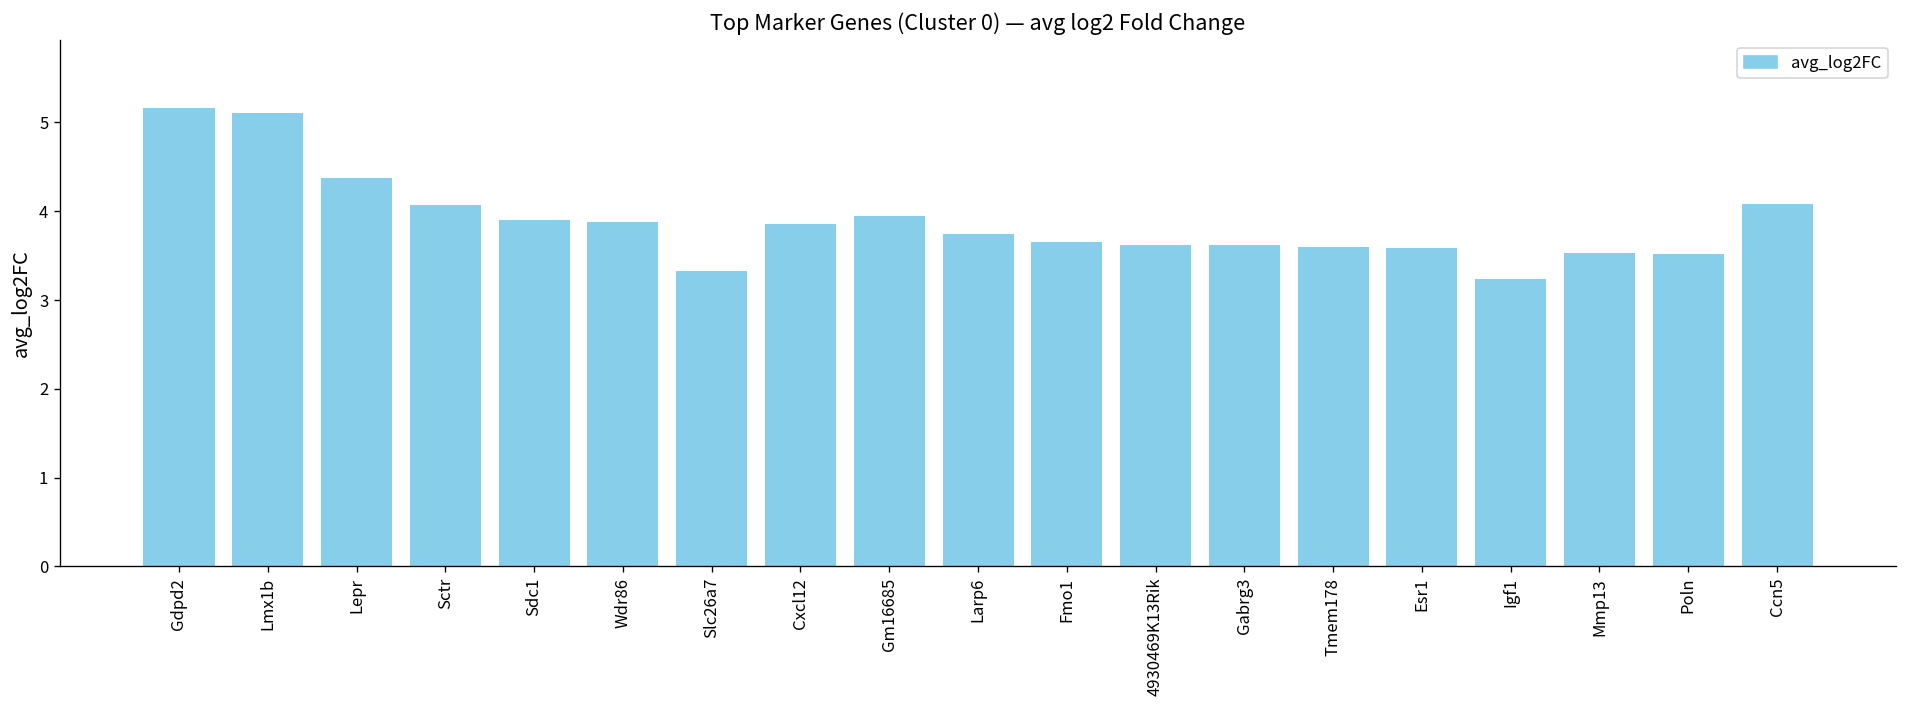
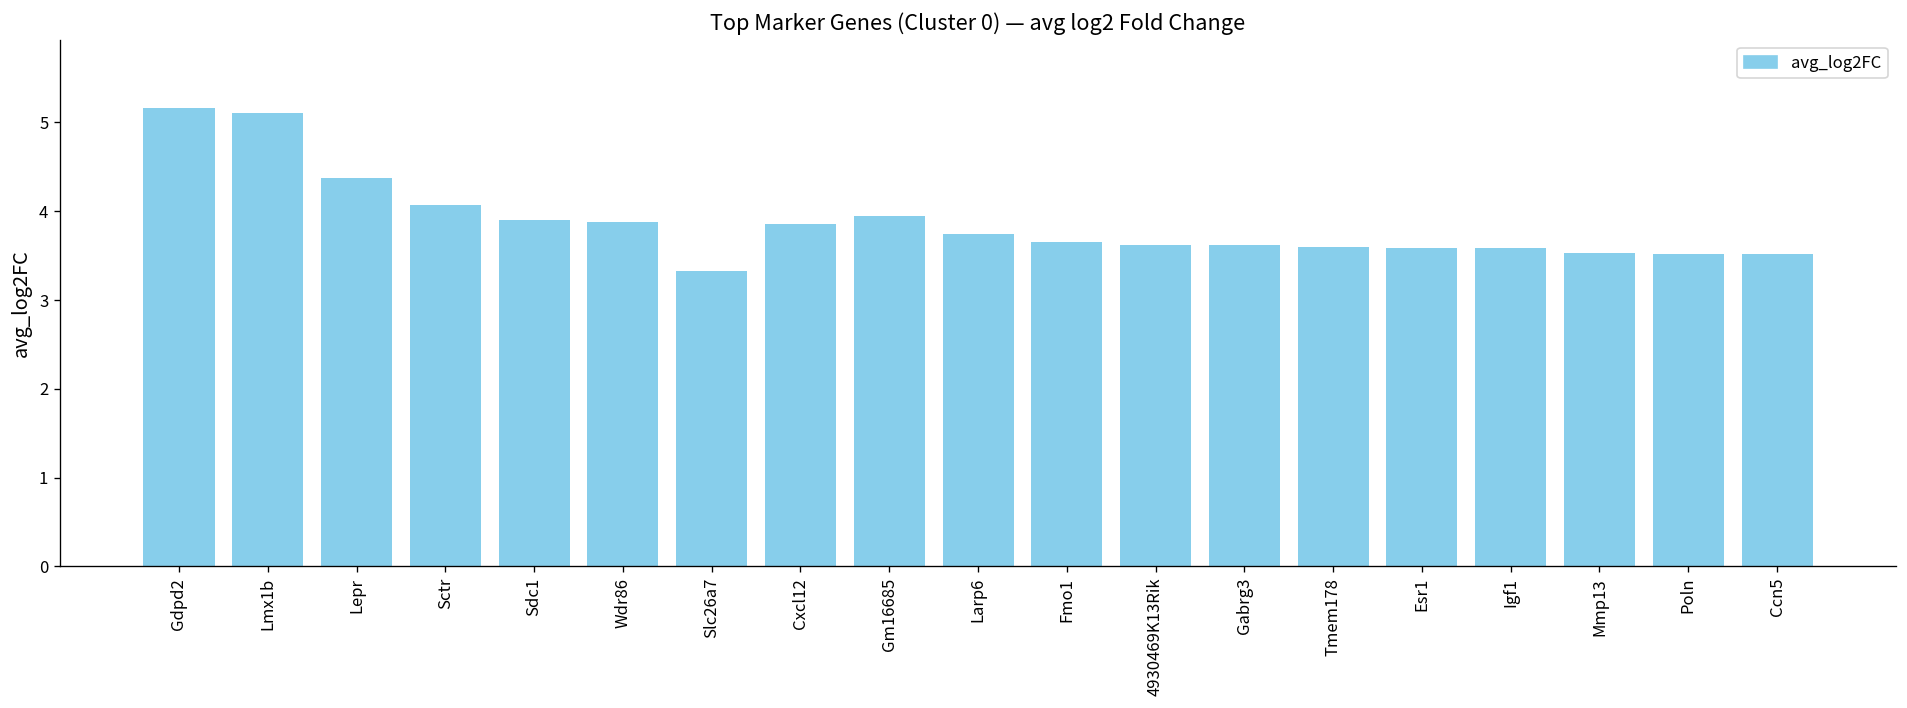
  {
    "Gdpd2": 5.2,
    "Lmx1b": 5.1,
    "Lepr": 4.4,
    "Sctr": 4.1,
    "Sdc1": 3.9,
    "Wdr86": 3.9,
    "Slc26a7": 3.3,
    "Cxcl12": 3.9,
    "Gm16685": 3.9,
    "Larp6": 3.7,
    "Fmo1": 3.7,
    "4930469K13Rik": 3.6,
    "Gabrg3": 3.6,
    "Tmem178": 3.6,
    "Esr1": 3.6,
-   "Igf1": 3.2,
+   "Igf1": 3.6,
    "Mmp13": 3.5,
    "Poln": 3.5,
-   "Ccn5": 4.1
+   "Ccn5": 3.5
  }
